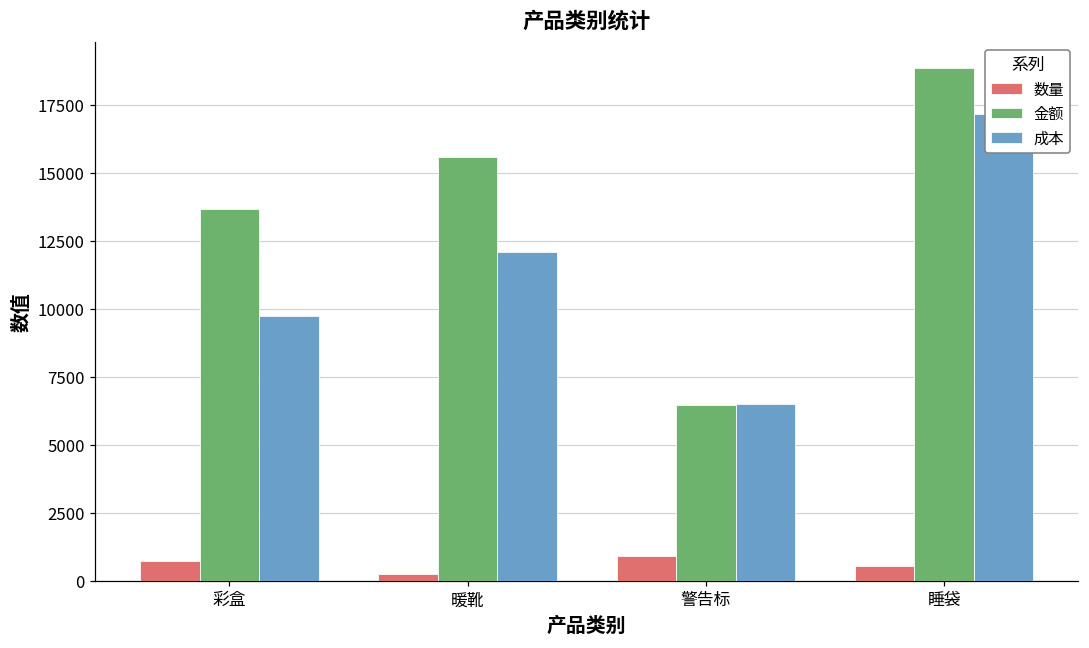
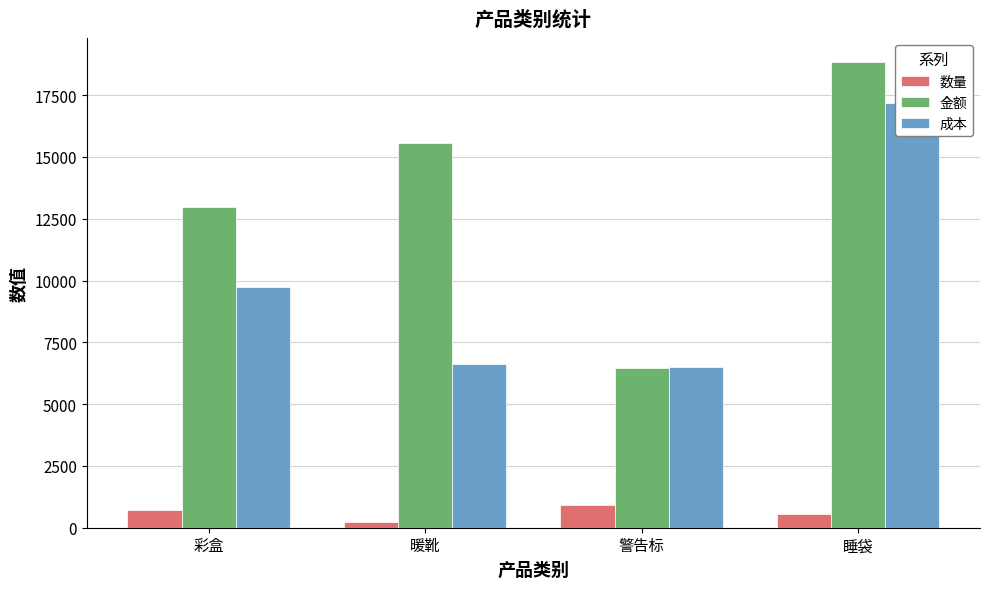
  {
    "数量": {
      "彩盒": 700,
      "暖靴": 200,
      "警告标": 900,
      "睡袋": 500
    },
    "金额": {
-     "彩盒": 13700,
+     "彩盒": 13000,
      "暖靴": 15600,
      "警告标": 6500,
      "睡袋": 18900
    },
    "成本": {
      "彩盒": 9700,
-     "暖靴": 12100,
+     "暖靴": 6600,
      "警告标": 6500
    }
  }
